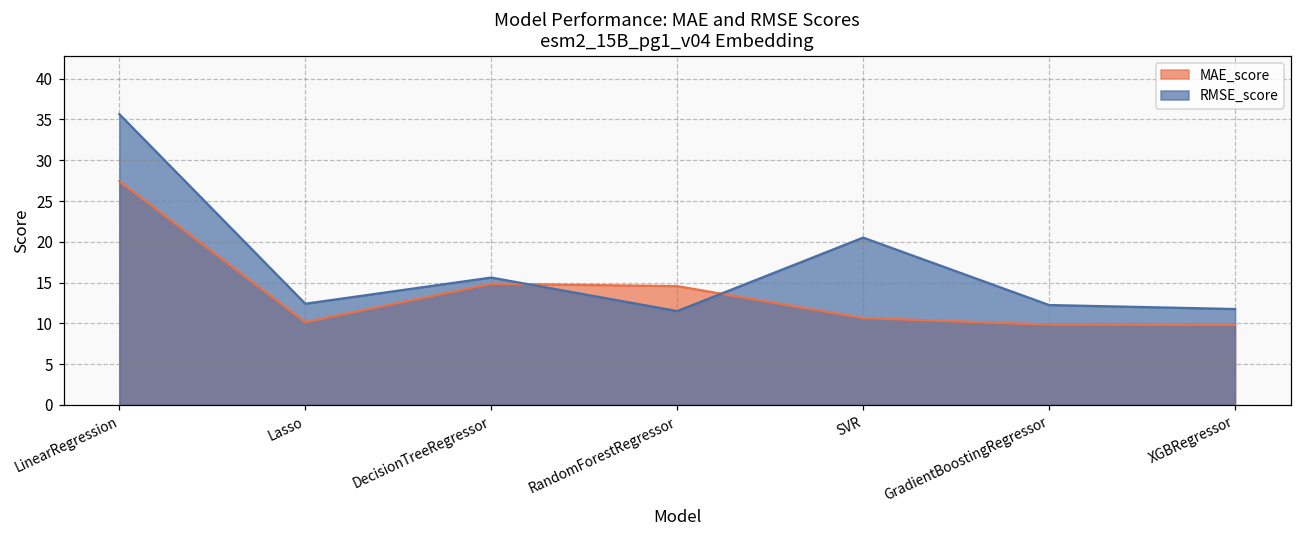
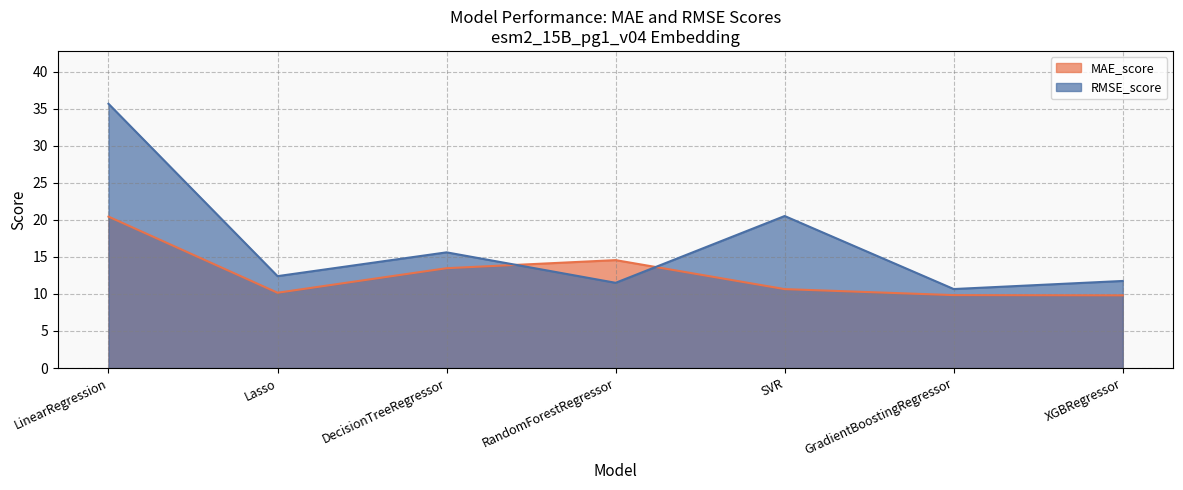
  {
    "MAE_score": {
-     "LinearRegression": 27,
+     "LinearRegression": 20,
      "Lasso": 10,
-     "DecisionTreeRegressor": 15,
+     "DecisionTreeRegressor": 13,
      "RandomForestRegressor": 15,
      "SVR": 11,
      "GradientBoostingRegressor": 10,
      "XGBRegressor": 10
    },
    "RMSE_score": {
      "LinearRegression": 36,
      "Lasso": 12,
      "DecisionTreeRegressor": 16,
      "RandomForestRegressor": 12,
      "SVR": 21,
-     "GradientBoostingRegressor": 12,
+     "GradientBoostingRegressor": 11,
      "XGBRegressor": 12
    }
  }
